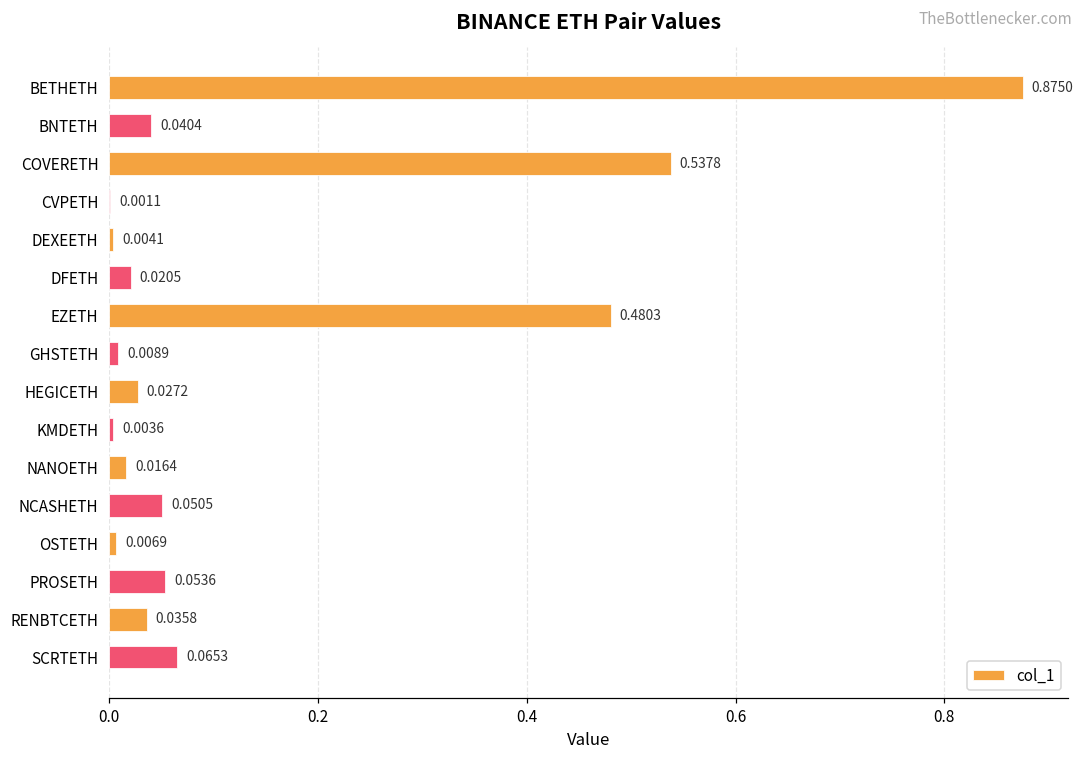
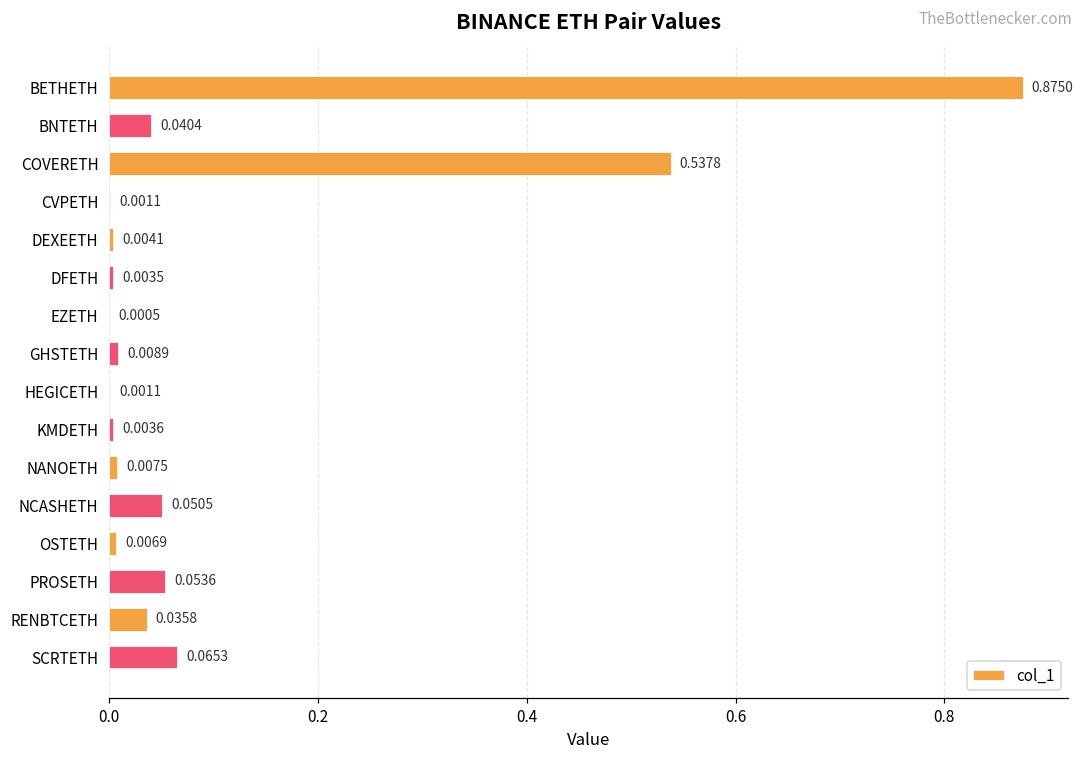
  {
    "BETHETH": 0.8750,
    "BNTETH": 0.0404,
    "COVERETH": 0.5378,
    "CVPETH": 0.0011,
    "DEXEETH": 0.0041,
-   "DFETH": 0.0205,
-   "EZETH": 0.4803,
+   "DFETH": 0.0035,
+   "EZETH": 0.0005,
    "GHSTETH": 0.0089,
-   "HEGICETH": 0.0272,
+   "HEGICETH": 0.0011,
    "KMDETH": 0.0036,
-   "NANOETH": 0.0164,
+   "NANOETH": 0.0075,
    "NCASHETH": 0.0505,
    "OSTETH": 0.0069,
    "PROSETH": 0.0536,
    "RENBTCETH": 0.0358,
    "SCRTETH": 0.0653
  }
